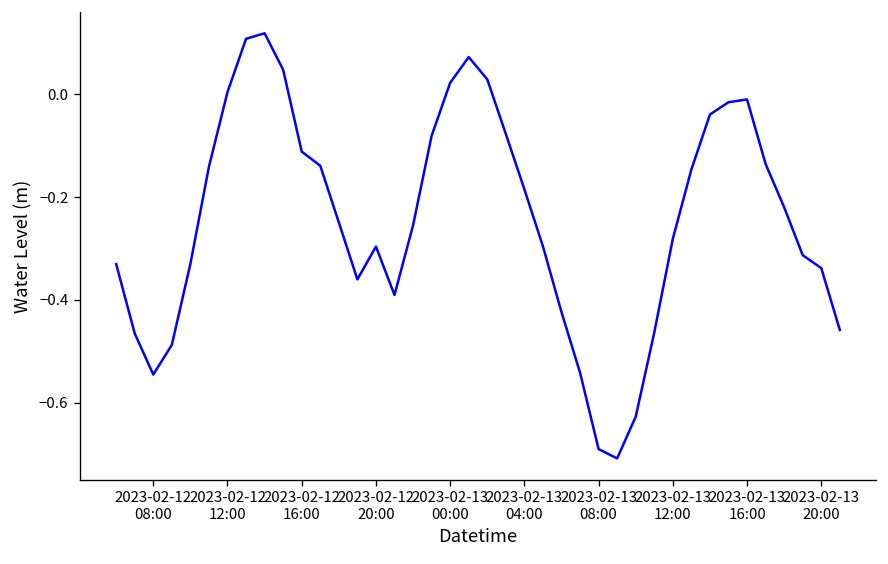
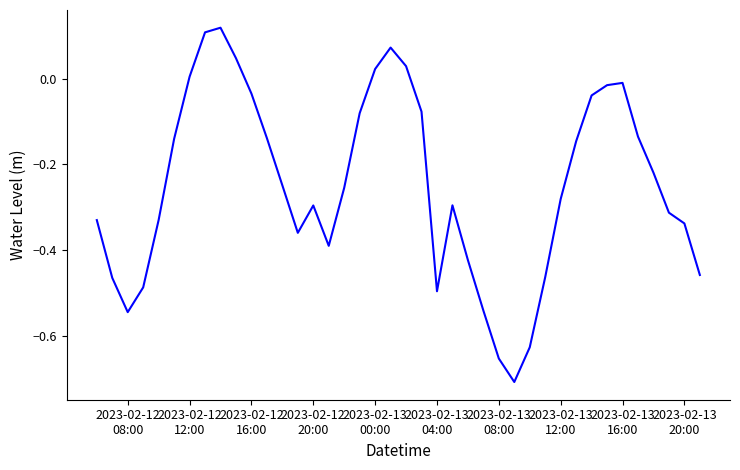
  {
    "2023-02-12 08:00": -0.55,
    "2023-02-12 12:00": 0.00,
-   "2023-02-12 16:00": -0.11,
+   "2023-02-12 16:00": -0.04,
    "2023-02-12 20:00": -0.30,
    "2023-02-13 00:00": 0.02,
-   "2023-02-13 04:00": -0.19,
-   "2023-02-13 08:00": -0.69,
+   "2023-02-13 04:00": -0.50,
+   "2023-02-13 08:00": -0.65,
    "2023-02-13 12:00": -0.28,
    "2023-02-13 16:00": -0.01,
    "2023-02-13 20:00": -0.34
  }
